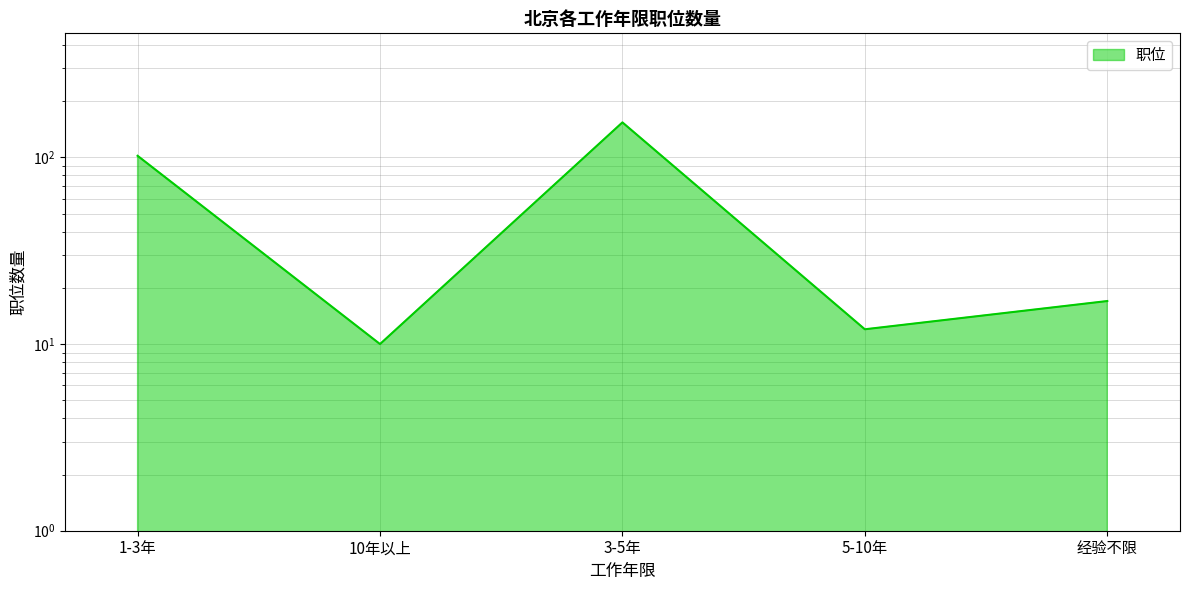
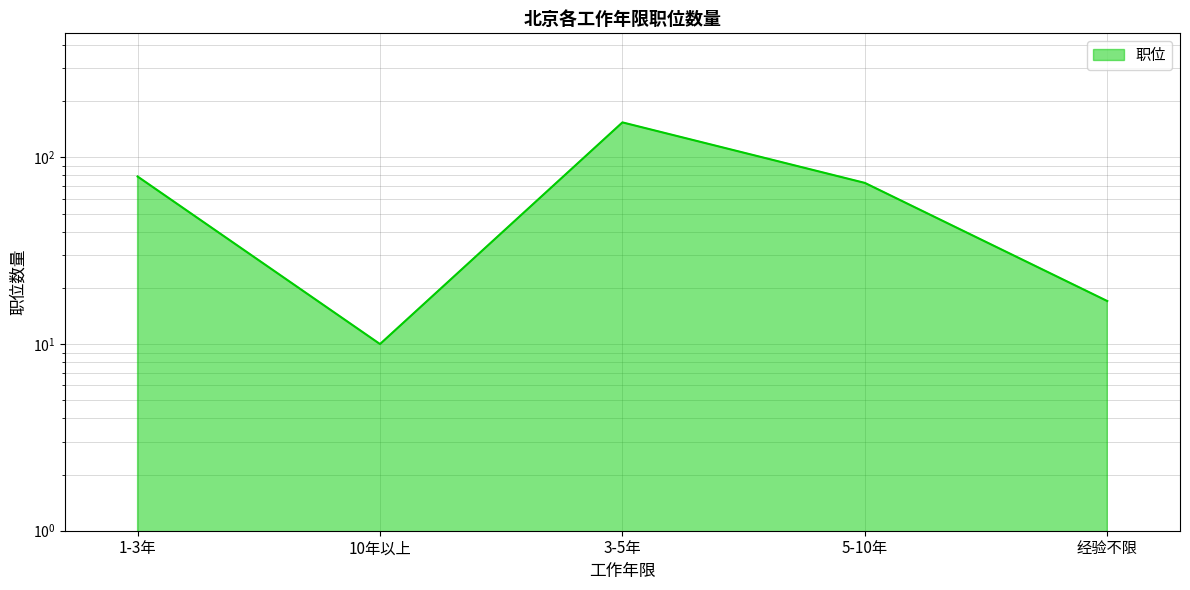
  {
-   "1-3年": 100,
+   "1-3年": 79,
    "10年以上": 10,
    "3-5年": 150,
-   "5-10年": 12,
+   "5-10年": 73,
    "经验不限": 17
  }
